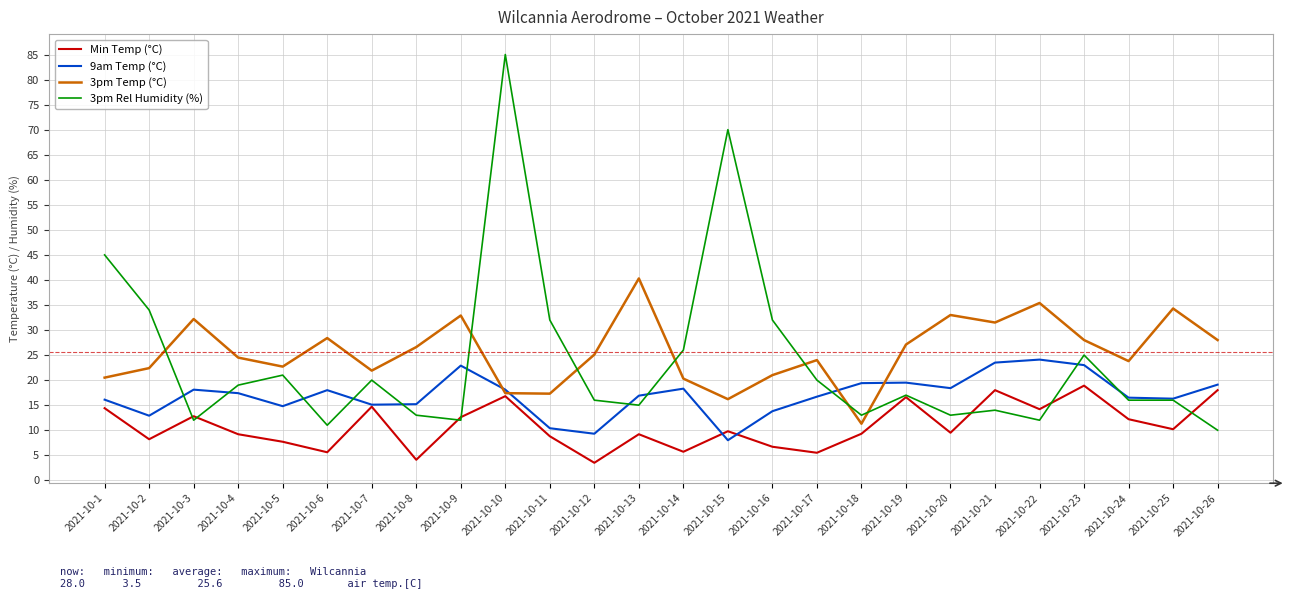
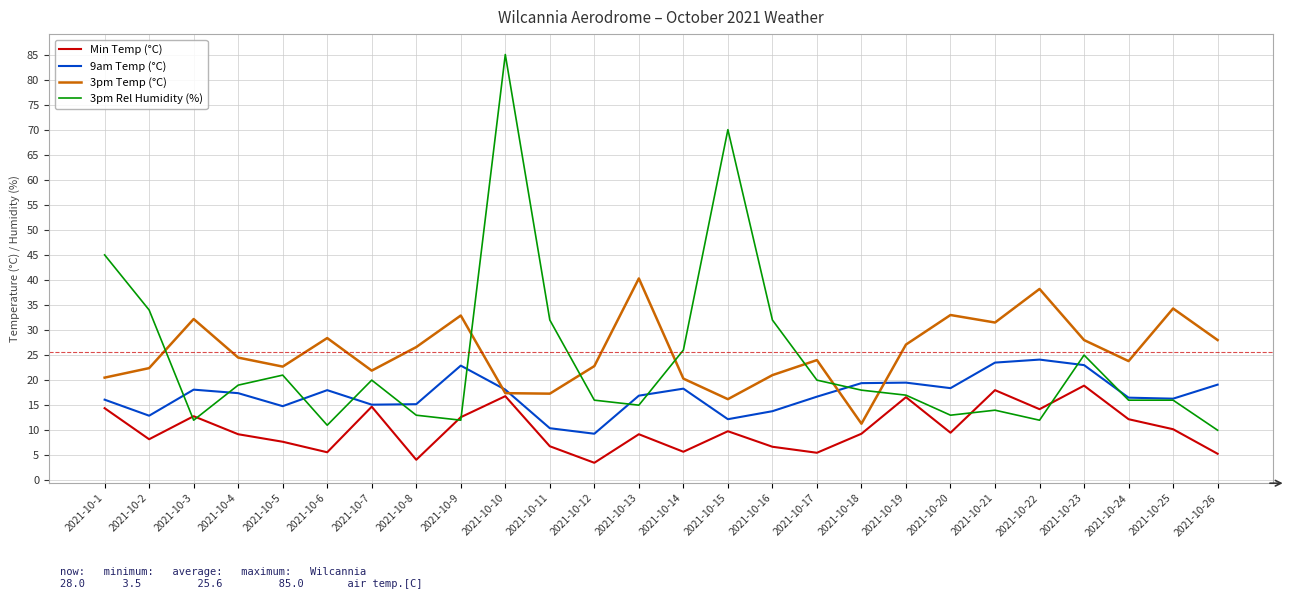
  {
    "Min Temp (°C)": {
      "2021-10-1": 14,
      "2021-10-2": 8,
      "2021-10-3": 13,
      "2021-10-4": 9,
      "2021-10-5": 8,
      "2021-10-6": 6,
      "2021-10-8": 4,
      "2021-10-9": 13,
      "2021-10-10": 17,
-     "2021-10-11": 9,
+     "2021-10-11": 7,
      "2021-10-12": 4,
      "2021-10-13": 9,
      "2021-10-14": 6,
      "2021-10-15": 10,
      "2021-10-16": 7,
      "2021-10-17": 6,
      "2021-10-18": 9,
      "2021-10-20": 10,
      "2021-10-21": 18,
      "2021-10-22": 14,
      "2021-10-23": 19,
      "2021-10-24": 12,
      "2021-10-25": 10,
-     "2021-10-26": 18
+     "2021-10-26": 5
    },
    "9am Temp (°C)": {
      "2021-10-1": 16,
      "2021-10-2": 13,
      "2021-10-3": 18,
      "2021-10-4": 17,
      "2021-10-5": 15,
      "2021-10-6": 18,
      "2021-10-8": 15,
      "2021-10-9": 23,
      "2021-10-10": 18,
      "2021-10-11": 10,
      "2021-10-12": 9,
      "2021-10-13": 17,
      "2021-10-14": 18,
-     "2021-10-15": 8,
+     "2021-10-15": 12,
      "2021-10-16": 14,
      "2021-10-17": 17,
      "2021-10-18": 19,
      "2021-10-19": 20,
      "2021-10-20": 18,
      "2021-10-21": 24,
      "2021-10-22": 24,
      "2021-10-23": 23,
      "2021-10-26": 19
    },
    "3pm Temp (°C)": {
      "2021-10-1": 21,
      "2021-10-2": 22,
      "2021-10-3": 32,
      "2021-10-4": 25,
      "2021-10-5": 23,
      "2021-10-6": 28,
      "2021-10-7": 22,
      "2021-10-8": 27,
      "2021-10-9": 33,
      "2021-10-10": 17,
      "2021-10-11": 17,
-     "2021-10-12": 25,
+     "2021-10-12": 23,
      "2021-10-13": 40,
      "2021-10-14": 20,
      "2021-10-15": 16,
      "2021-10-16": 21,
      "2021-10-17": 24,
      "2021-10-18": 11,
      "2021-10-19": 27,
      "2021-10-20": 33,
      "2021-10-21": 32,
-     "2021-10-22": 35,
+     "2021-10-22": 38,
      "2021-10-23": 28,
      "2021-10-24": 24,
      "2021-10-25": 34,
      "2021-10-26": 28
    },
    "3pm Rel Humidity (%)": {
      "2021-10-1": 45,
      "2021-10-2": 34,
      "2021-10-3": 12,
      "2021-10-4": 19,
      "2021-10-5": 21,
      "2021-10-6": 11,
      "2021-10-7": 20,
      "2021-10-8": 13,
      "2021-10-9": 12,
      "2021-10-10": 85,
      "2021-10-11": 32,
      "2021-10-12": 16,
      "2021-10-13": 15,
      "2021-10-14": 26,
      "2021-10-15": 70,
      "2021-10-16": 32,
      "2021-10-17": 20,
-     "2021-10-18": 13,
+     "2021-10-18": 18,
      "2021-10-20": 13,
      "2021-10-21": 14,
      "2021-10-22": 12,
      "2021-10-23": 25,
      "2021-10-26": 10
    }
  }
